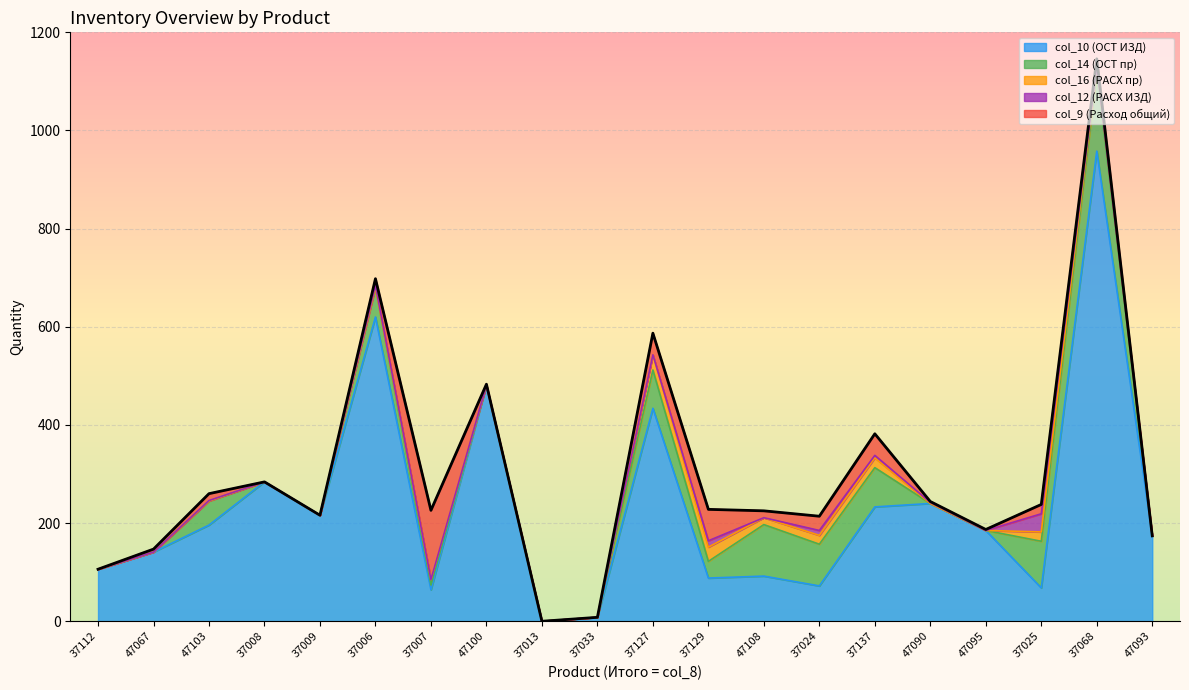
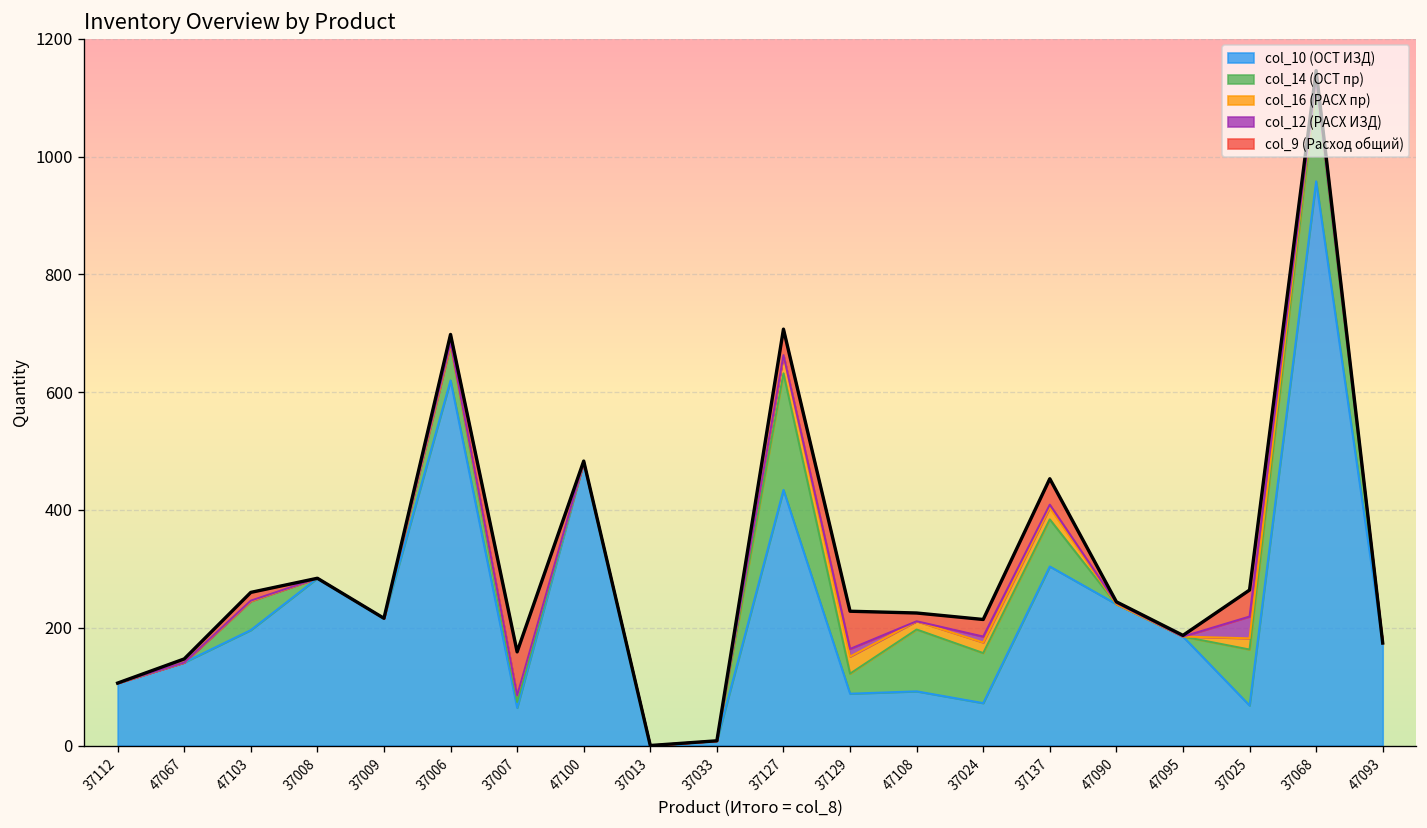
  {
    "col_10 (ОСТ ИЗД)": {
      "47103": 200,
      "37006": 620,
      "37007": 60,
      "37127": 430,
      "37129": 90,
      "47108": 90,
      "37024": 70,
-     "37137": 230,
+     "37137": 300,
      "37025": 70,
      "37068": 960
    },
    "col_14 (ОСТ пр)": {
      "37007": 10,
-     "37127": 80,
+     "37127": 200,
      "37129": 30,
      "47108": 110,
      "37024": 90,
      "37137": 80,
      "37025": 100
    },
    "col_16 (РАСХ пр)": {
      "37129": 30,
      "37024": 20,
      "37025": 20
    },
    "col_12 (РАСХ ИЗД)": {
      "37129": 10,
      "37024": 10,
      "37025": 40
    },
    "col_9 (Расход общий)": {
      "47067": 10,
      "47103": 10,
      "37006": 10,
-     "37007": 140,
+     "37007": 70,
      "37127": 40,
      "37129": 60,
      "47108": 10,
      "37024": 30,
      "37137": 40,
-     "37025": 20
+     "37025": 50
    }
  }
